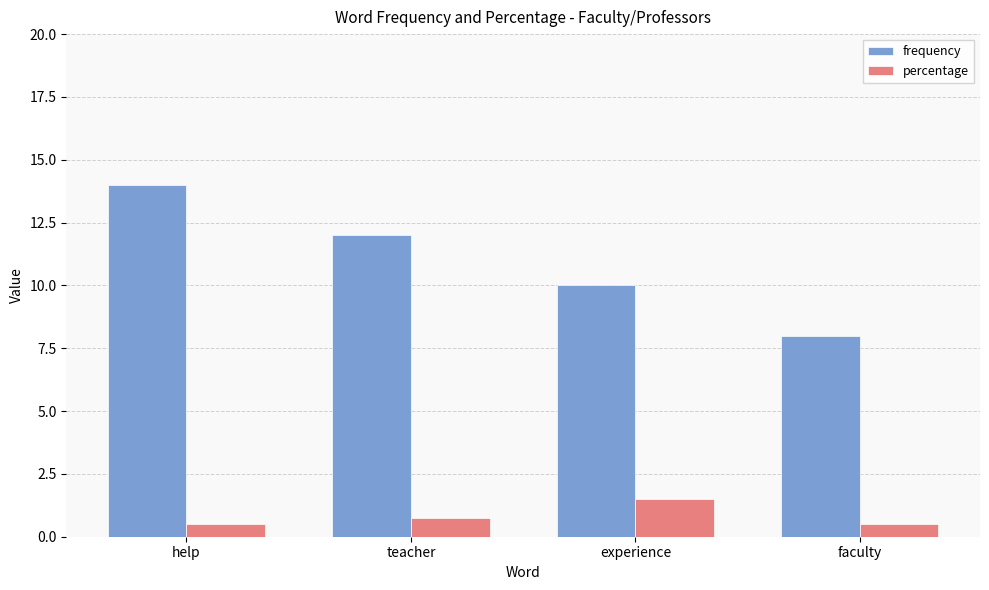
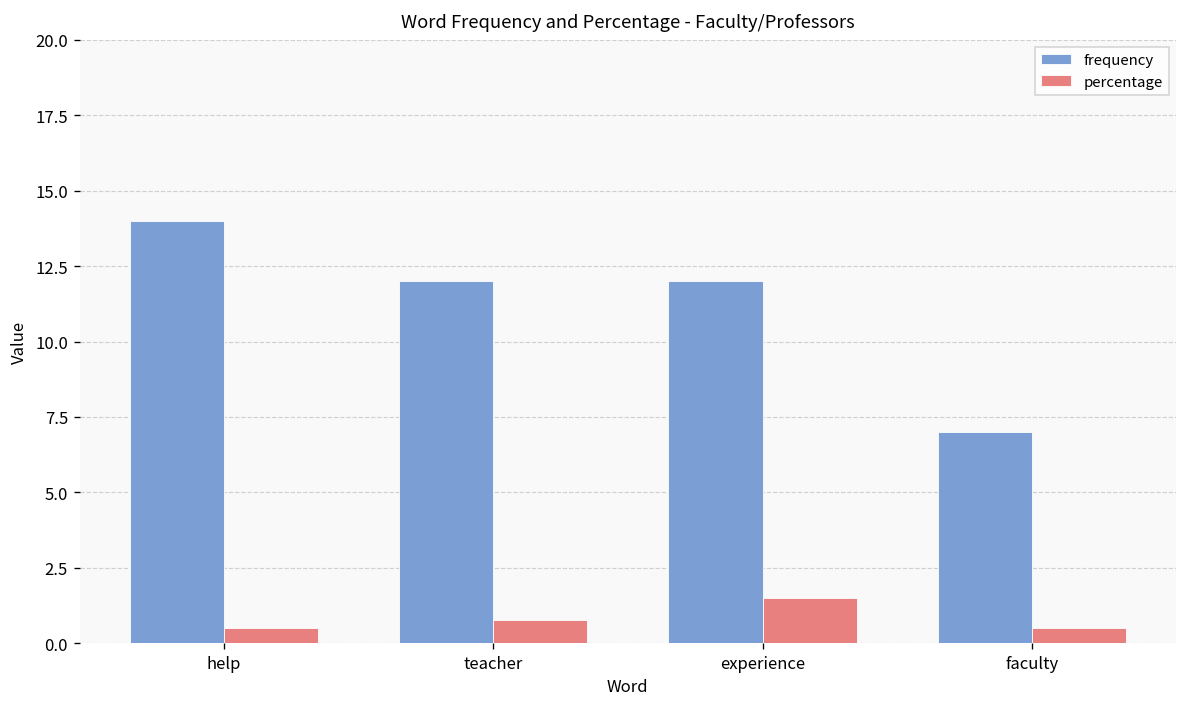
  {
    "frequency": {
      "help": 14,
      "teacher": 12,
-     "experience": 10,
-     "faculty": 8
+     "experience": 12,
+     "faculty": 7
    },
    "percentage": {
      "help": 0.5,
      "teacher": 0.8,
      "experience": 1.5,
      "faculty": 0.5
    }
  }
